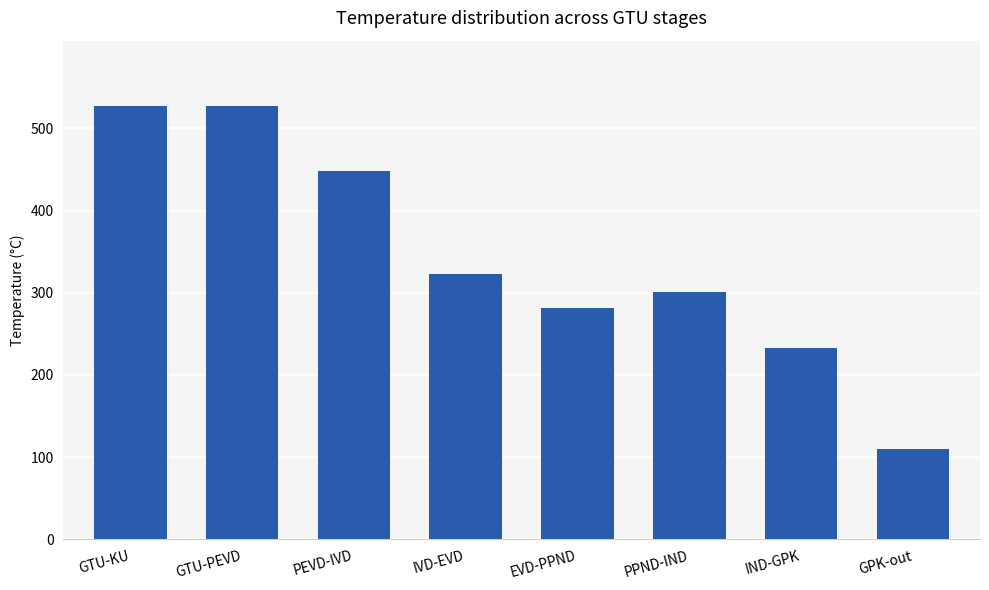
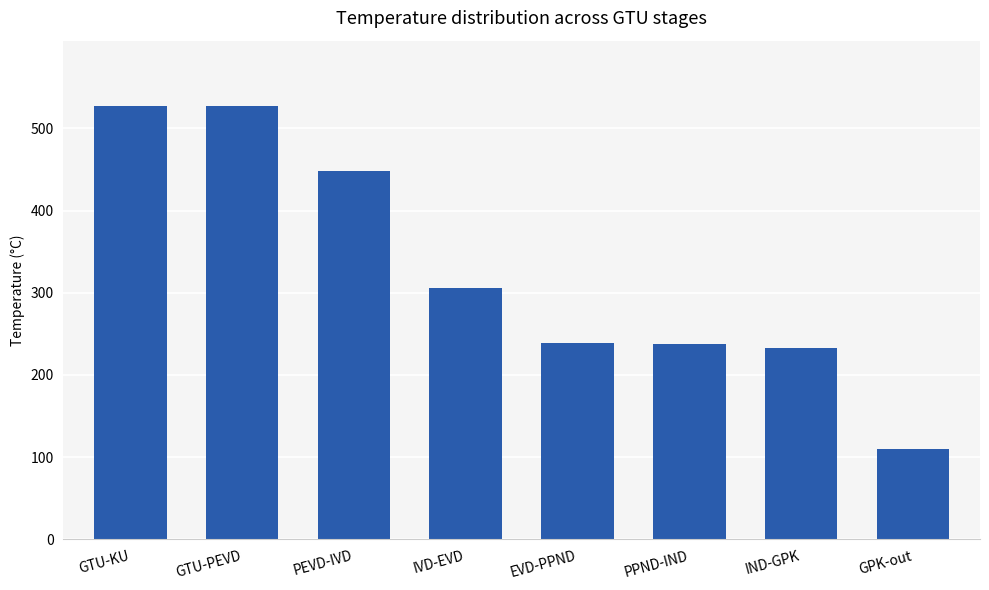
  {
    "GTU-KU": 530,
    "GTU-PEVD": 530,
    "PEVD-IVD": 450,
-   "IVD-EVD": 320,
-   "EVD-PPND": 280,
-   "PPND-IND": 300,
+   "IVD-EVD": 310,
+   "EVD-PPND": 240,
+   "PPND-IND": 240,
    "IND-GPK": 230,
    "GPK-out": 110
  }
